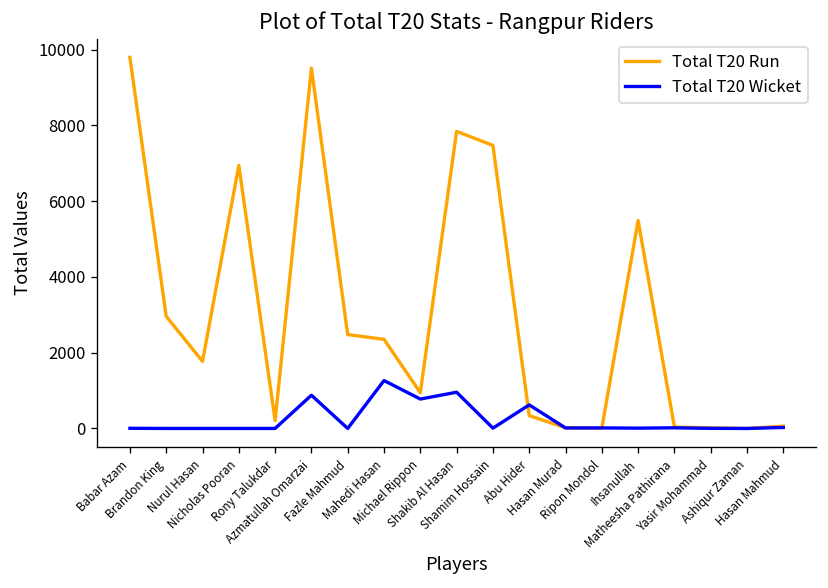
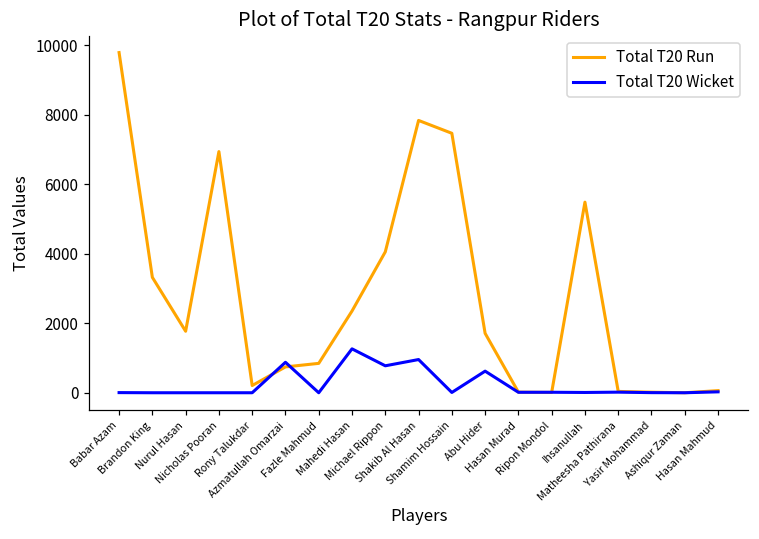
  {
    "Total T20 Run": {
      "Babar Azam": 9800,
-     "Brandon King": 3000,
+     "Brandon King": 3300,
      "Nurul Hasan": 1800,
      "Nicholas Pooran": 6900,
      "Rony Talukdar": 200,
-     "Azmatullah Omarzai": 9500,
-     "Fazle Mahmud": 2500,
+     "Azmatullah Omarzai": 700,
+     "Fazle Mahmud": 800,
      "Mahedi Hasan": 2400,
-     "Michael Rippon": 900,
+     "Michael Rippon": 4100,
      "Shakib Al Hasan": 7800,
      "Shamim Hossain": 7500,
-     "Abu Hider": 300,
+     "Abu Hider": 1700,
      "Ihsanullah": 5500
    },
    "Total T20 Wicket": {
      "Babar Azam": 0,
      "Brandon King": 0,
      "Nurul Hasan": 0,
      "Nicholas Pooran": 0,
      "Rony Talukdar": 0,
      "Azmatullah Omarzai": 900,
      "Fazle Mahmud": 0,
      "Mahedi Hasan": 1300,
      "Michael Rippon": 800,
      "Shakib Al Hasan": 1000,
      "Shamim Hossain": 0,
      "Abu Hider": 600,
      "Ihsanullah": 0
    }
  }
